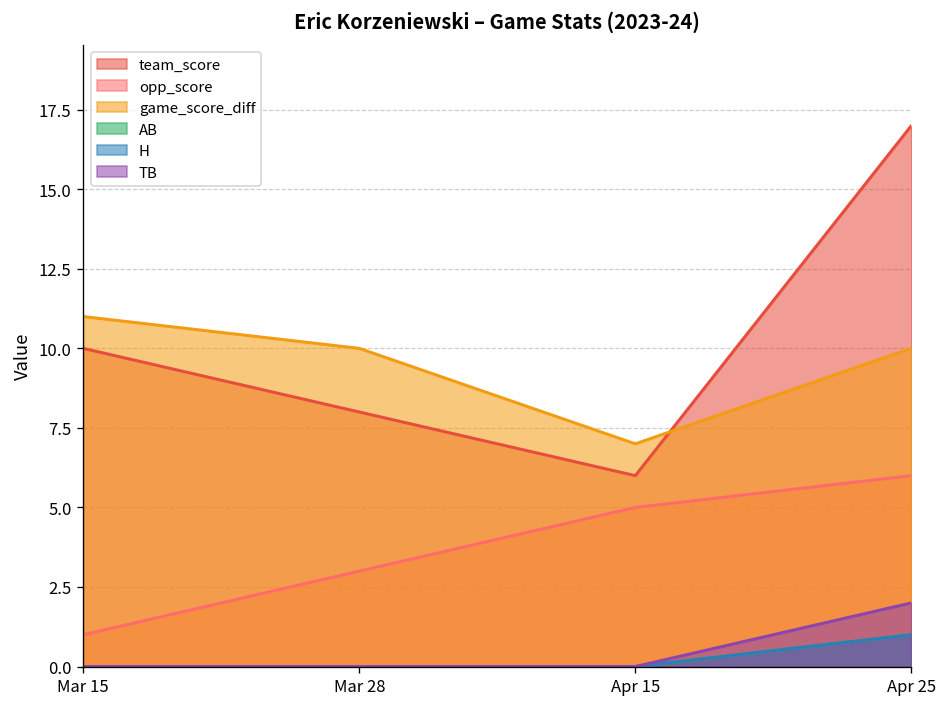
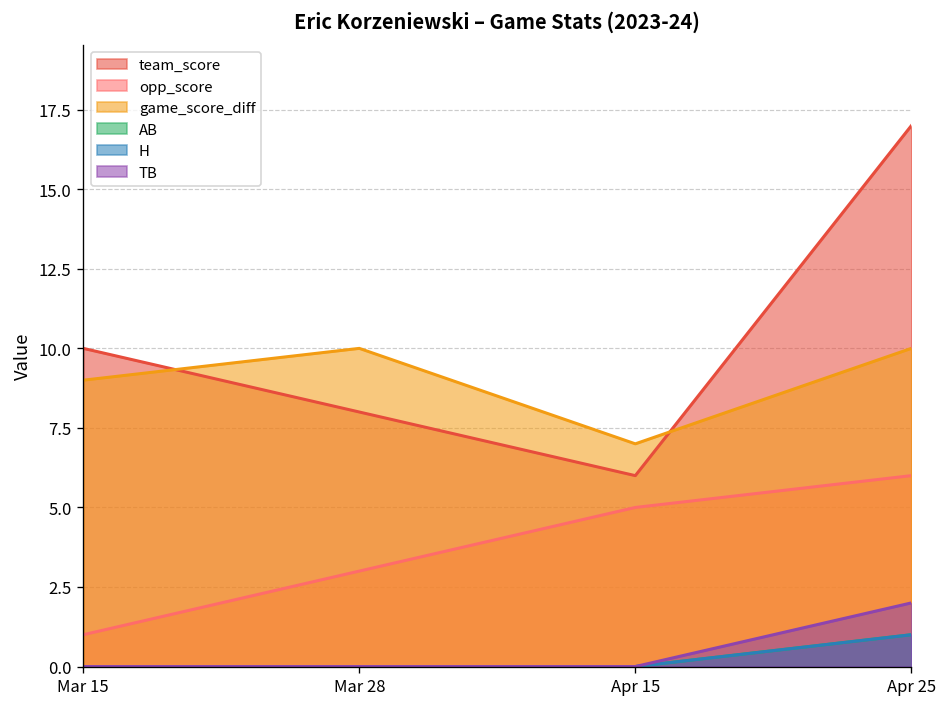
  {
    "game_score_diff": {
-     "Mar 15": 11,
+     "Mar 15": 9,
      "Mar 28": 10,
      "Apr 15": 7,
      "Apr 25": 10
    },
    "H": {
      "Apr 25": 1
    },
    "TB": {
      "Apr 25": 2
    }
  }
